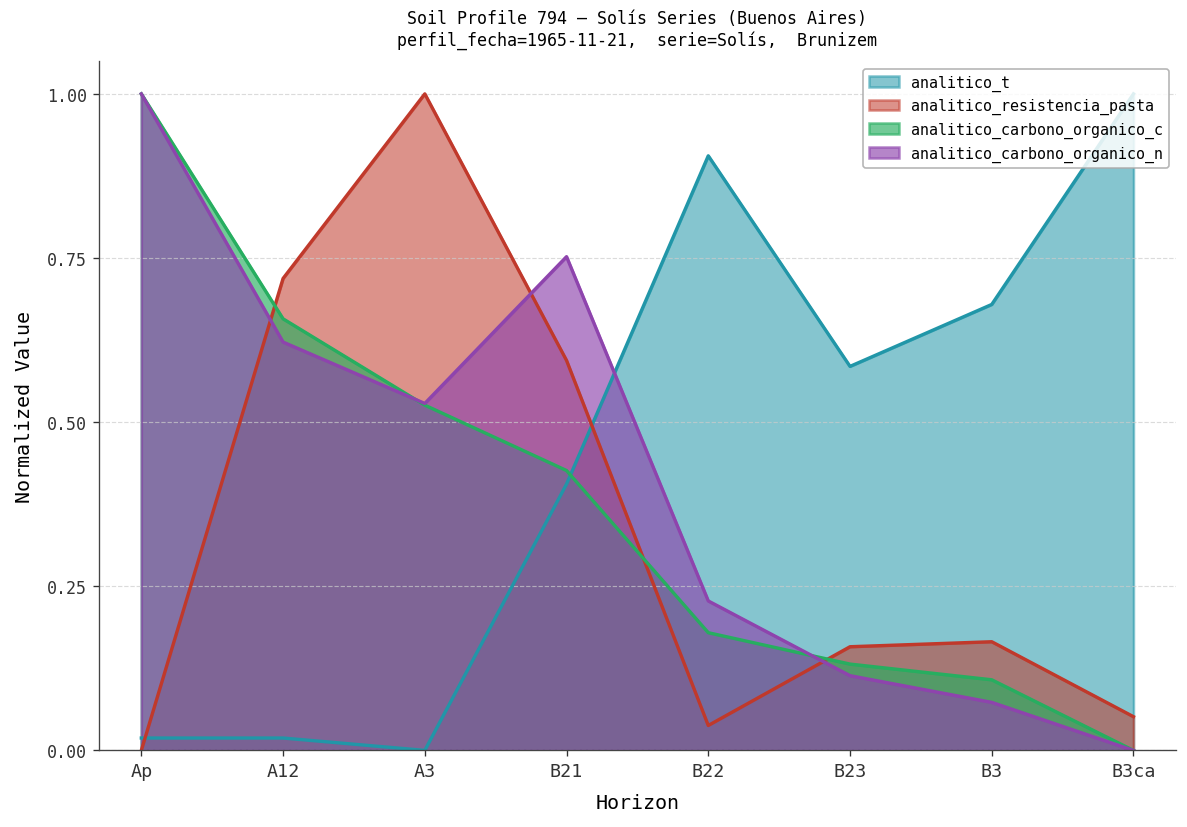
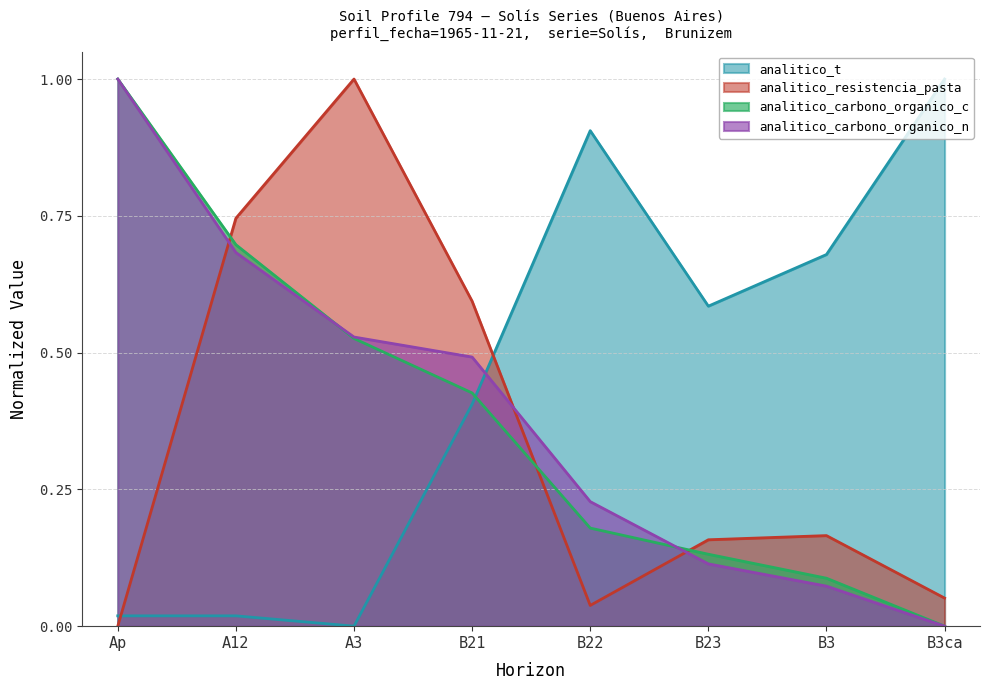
  {
    "analitico_t": {
      "Ap": 0.02,
      "A12": 0.02,
      "A3": 0.00,
      "B21": 0.41,
      "B22": 0.91,
      "B23": 0.58,
      "B3": 0.68
    },
    "analitico_resistencia_pasta": {
      "Ap": 0.00,
-     "A12": 0.72,
+     "A12": 0.75,
      "A3": 1.00,
      "B21": 0.59,
      "B22": 0.04,
      "B23": 0.16,
      "B3": 0.17,
      "B3ca": 0.05
    },
    "analitico_carbono_organico_c": {
-     "A12": 0.66,
+     "A12": 0.70,
      "B21": 0.43,
      "B22": 0.18,
      "B23": 0.13,
-     "B3": 0.11
+     "B3": 0.09
    },
    "analitico_carbono_organico_n": {
-     "A12": 0.62,
-     "B21": 0.75,
+     "A12": 0.68,
+     "B21": 0.49,
      "B22": 0.23,
      "B23": 0.11,
      "B3": 0.07
    }
  }
